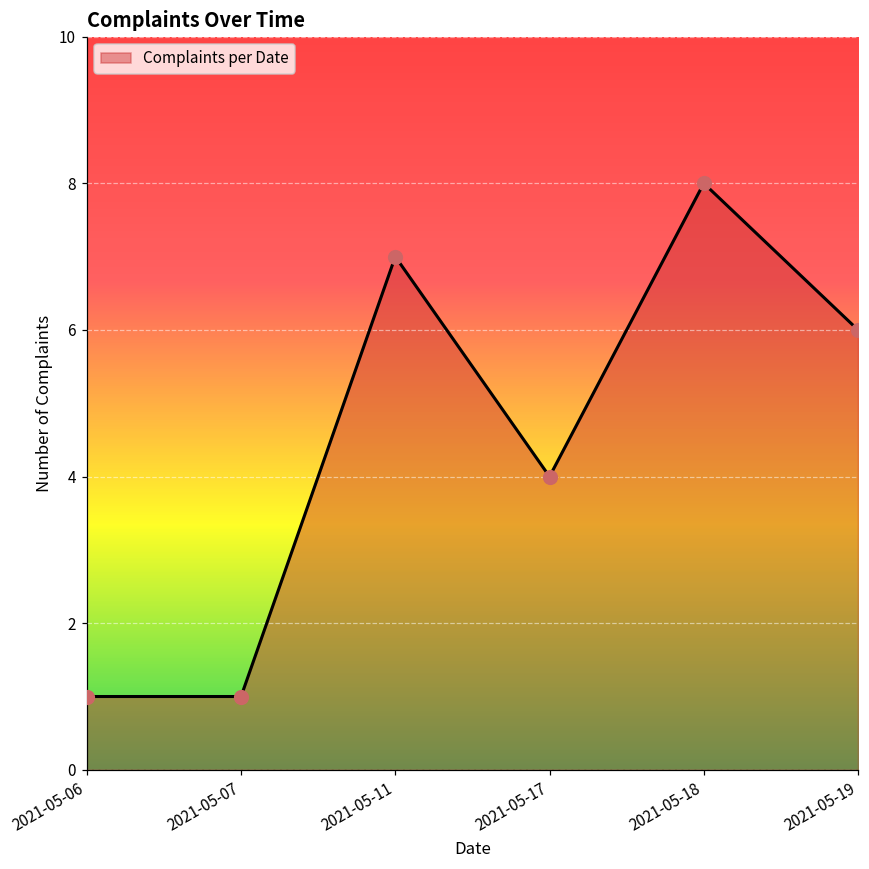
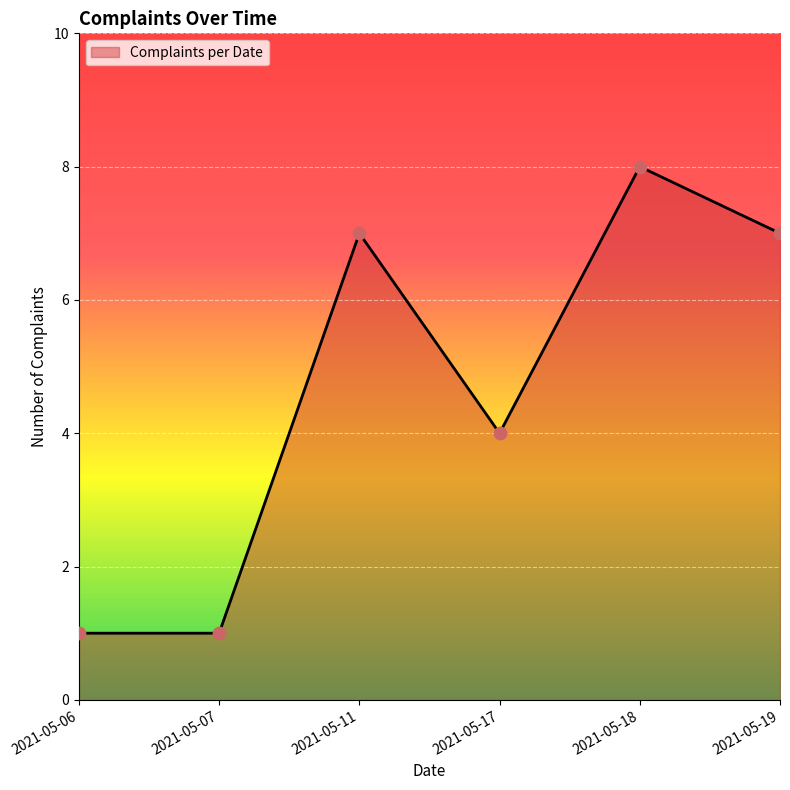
  {
    "2021-05-06": 1,
    "2021-05-07": 1,
    "2021-05-11": 7,
    "2021-05-17": 4,
    "2021-05-18": 8,
-   "2021-05-19": 6
+   "2021-05-19": 7
  }
